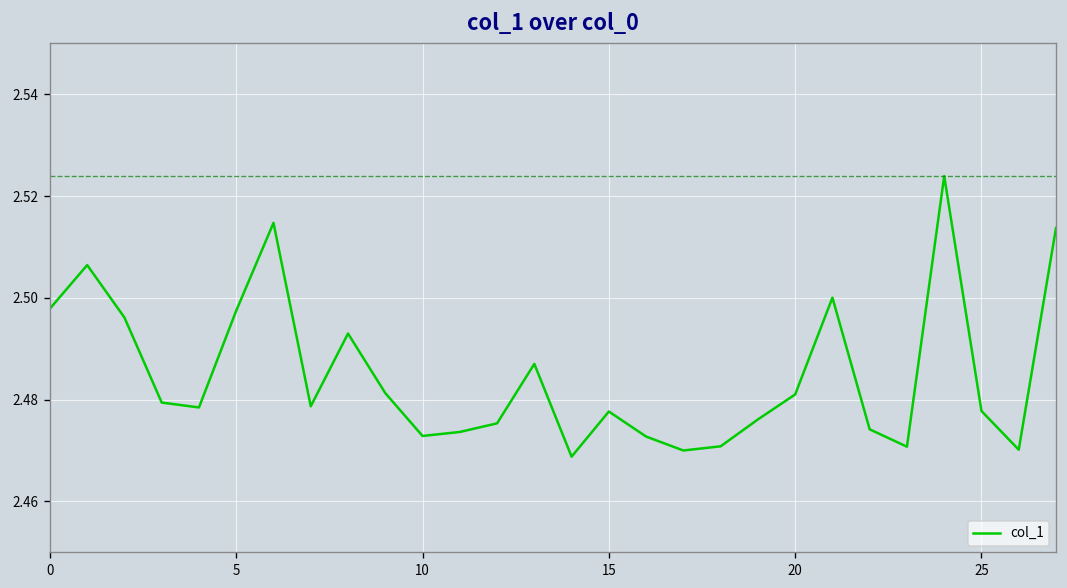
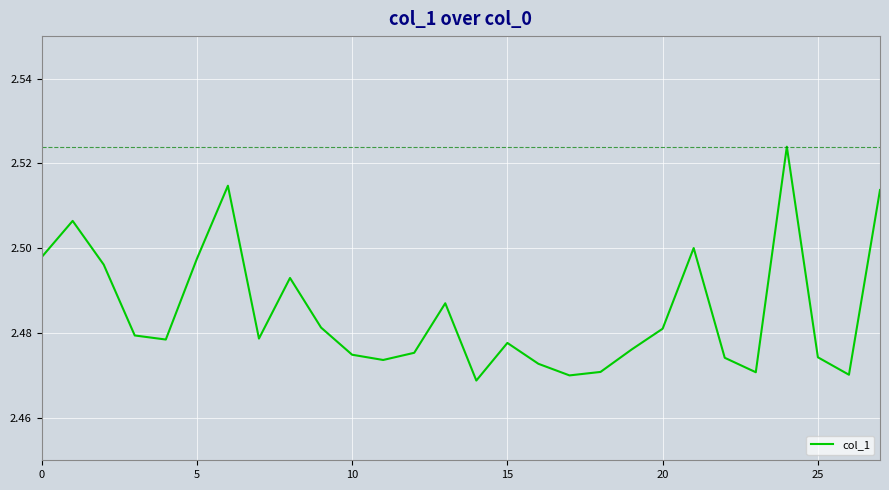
  {
    "0": 2.498,
    "5": 2.497,
-   "10": 2.473,
+   "10": 2.475,
    "15": 2.478,
    "20": 2.481,
-   "25": 2.478
+   "25": 2.474
  }
